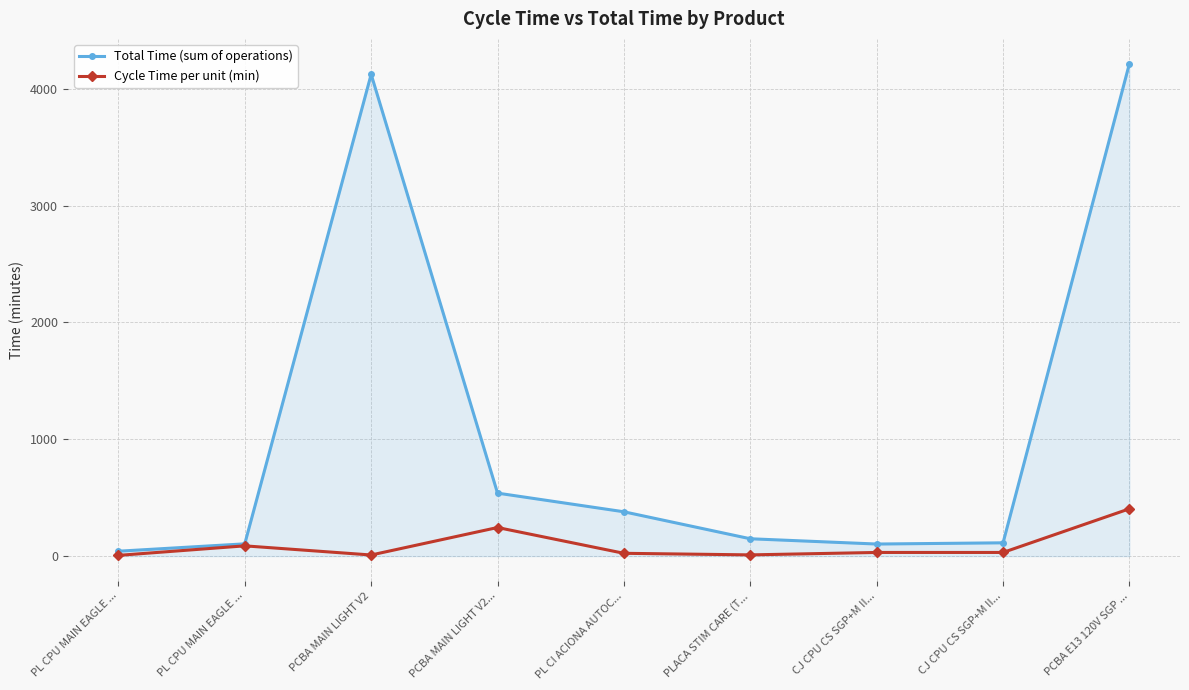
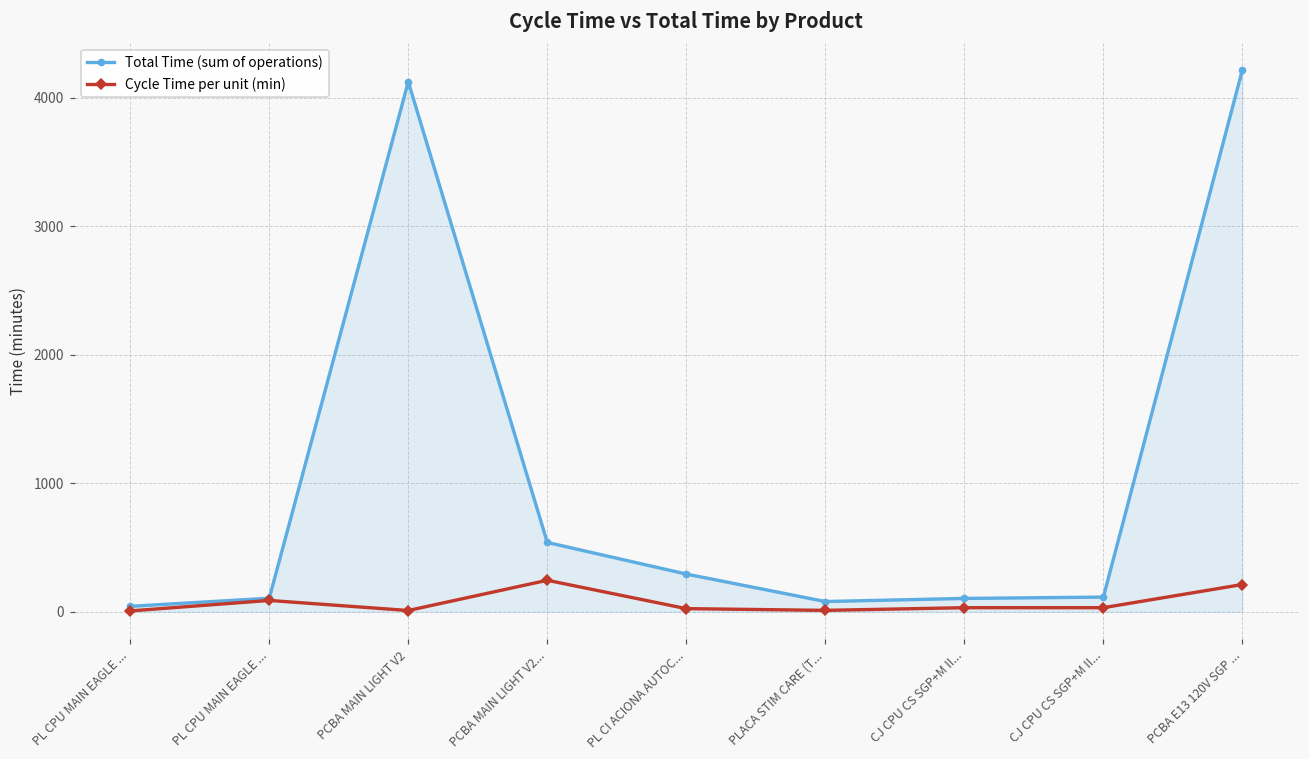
  {
    "Total Time (sum of operations)": {
      "PCBA MAIN LIGHT V2": 4120,
      "PCBA MAIN LIGHT V2...": 540,
-     "PL CI ACIONA AUTOC...": 380,
-     "PLACA STIM CARE (T...": 150,
+     "PL CI ACIONA AUTOC...": 290,
+     "PLACA STIM CARE (T...": 80,
      "PCBA E13 120V SGP ...": 4220
    },
    "Cycle Time per unit (min)": {
      "PCBA MAIN LIGHT V2": 10,
      "PCBA MAIN LIGHT V2...": 240,
      "PL CI ACIONA AUTOC...": 20,
      "PLACA STIM CARE (T...": 10,
-     "PCBA E13 120V SGP ...": 410
+     "PCBA E13 120V SGP ...": 210
    }
  }
